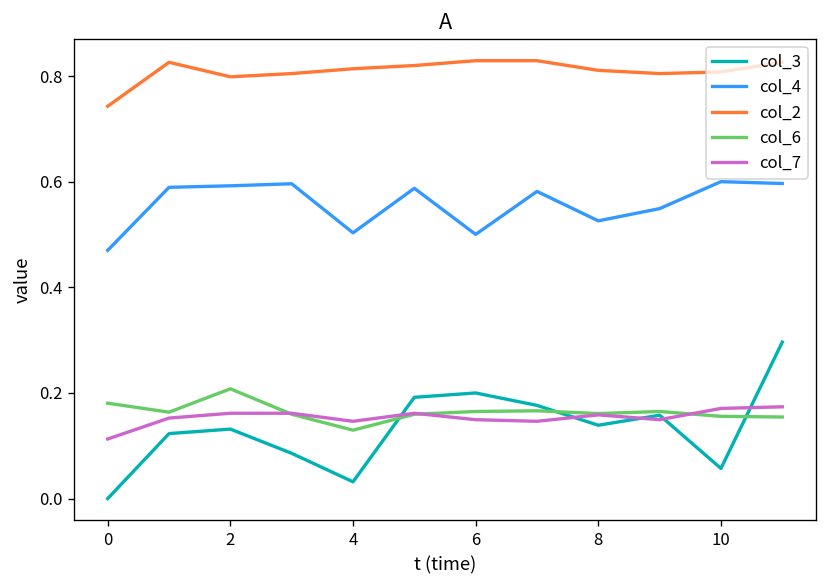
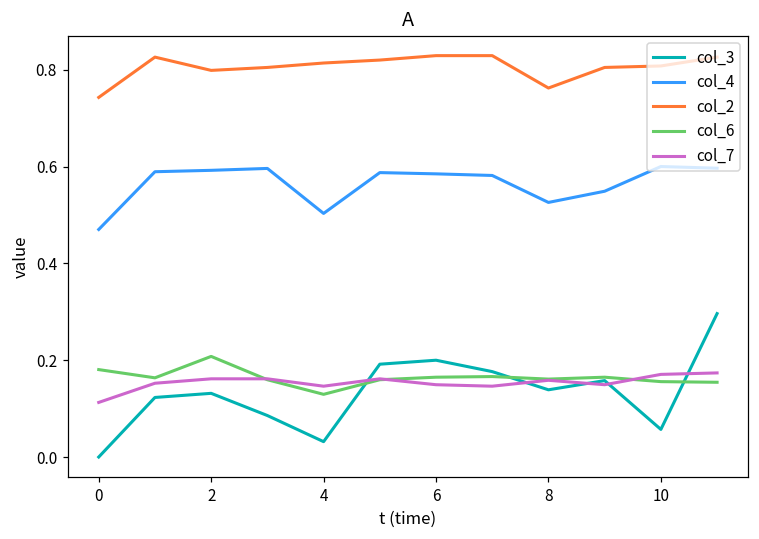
  {
    "col_3": {
      "0": 0.00,
      "2": 0.13,
      "4": 0.03,
      "6": 0.20,
      "8": 0.14,
      "10": 0.06
    },
    "col_4": {
      "0": 0.47,
      "2": 0.59,
      "4": 0.50,
-     "6": 0.50,
+     "6": 0.59,
      "8": 0.53,
      "10": 0.60
    },
    "col_2": {
      "0": 0.74,
      "2": 0.80,
      "4": 0.81,
      "6": 0.83,
-     "8": 0.81
+     "8": 0.76
    },
    "col_6": {
      "0": 0.18,
      "2": 0.21,
      "4": 0.13,
      "6": 0.16,
      "10": 0.16
    },
    "col_7": {
      "0": 0.11,
      "2": 0.16,
      "4": 0.15,
      "6": 0.15,
      "10": 0.17
    }
  }
